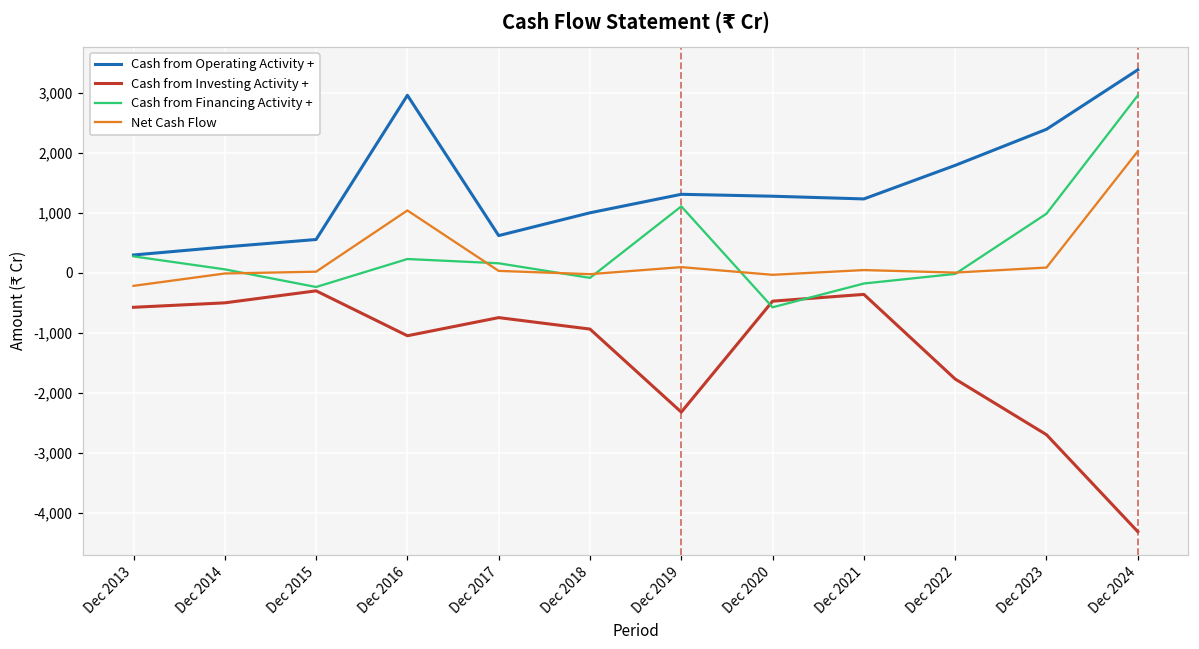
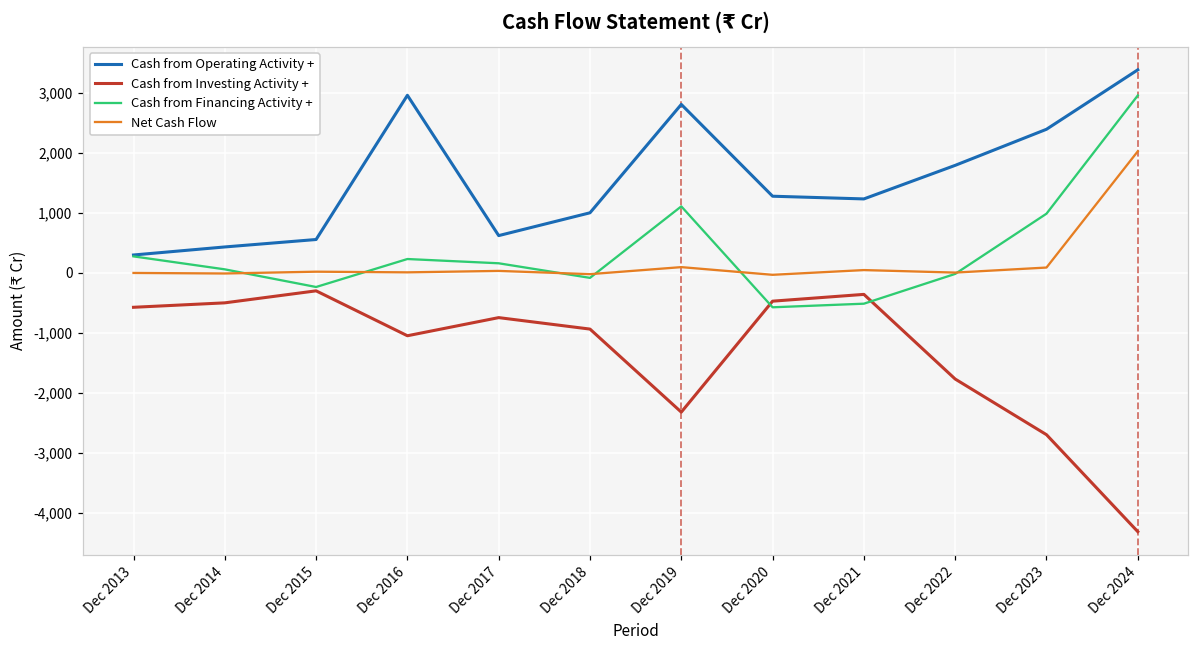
  {
    "Cash from Operating Activity +": {
      "Dec 2014": "400",
      "Dec 2015": "600",
      "Dec 2016": "3,000",
      "Dec 2017": "600",
      "Dec 2018": "1,000",
-     "Dec 2019": "1,300",
+     "Dec 2019": "2,800",
      "Dec 2020": "1,300",
      "Dec 2021": "1,200",
      "Dec 2022": "1,800",
      "Dec 2023": "2,400",
      "Dec 2024": "3,400"
    },
    "Cash from Investing Activity +": {
      "Dec 2013": "-600",
      "Dec 2014": "-500",
      "Dec 2015": "-300",
      "Dec 2016": "-1,000",
      "Dec 2017": "-700",
      "Dec 2018": "-900",
      "Dec 2019": "-2,300",
      "Dec 2020": "-500",
      "Dec 2021": "-400",
      "Dec 2022": "-1,800",
      "Dec 2023": "-2,700",
      "Dec 2024": "-4,300"
    },
    "Cash from Financing Activity +": {
      "Dec 2014": "100",
      "Dec 2015": "-200",
      "Dec 2016": "200",
      "Dec 2017": "200",
      "Dec 2018": "-100",
      "Dec 2019": "1,100",
      "Dec 2020": "-600",
-     "Dec 2021": "-200",
+     "Dec 2021": "-500",
      "Dec 2023": "1,000",
      "Dec 2024": "3,000"
    },
    "Net Cash Flow": {
-     "Dec 2013": "-200",
+     "Dec 2013": "0",
      "Dec 2014": "0",
      "Dec 2015": "0",
-     "Dec 2016": "1,000",
+     "Dec 2016": "0",
      "Dec 2017": "0",
      "Dec 2018": "0",
      "Dec 2019": "100",
      "Dec 2020": "0",
      "Dec 2021": "0",
      "Dec 2023": "100",
      "Dec 2024": "2,000"
    }
  }
